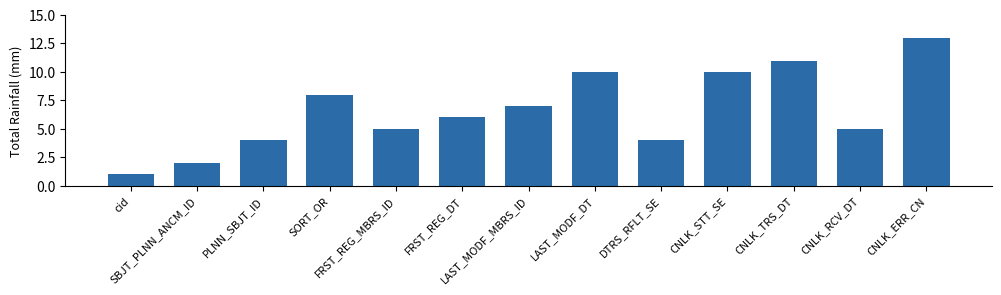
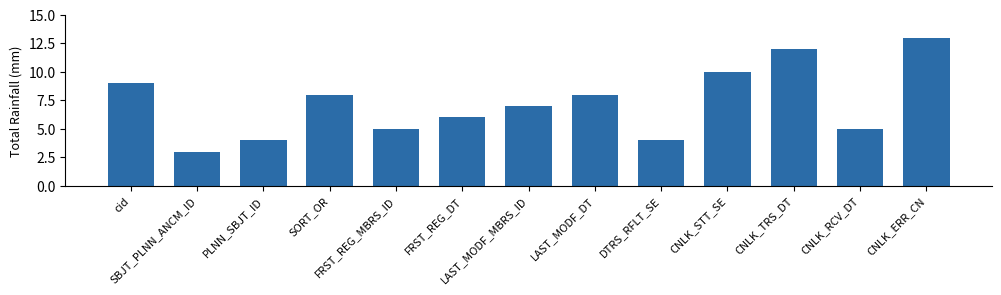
  {
-   "cid": 1,
-   "SBJT_PLNN_ANCM_ID": 2,
+   "cid": 9,
+   "SBJT_PLNN_ANCM_ID": 3,
    "PLNN_SBJT_ID": 4,
    "SORT_OR": 8,
    "FRST_REG_MBRS_ID": 5,
    "FRST_REG_DT": 6,
    "LAST_MODF_MBRS_ID": 7,
-   "LAST_MODF_DT": 10,
+   "LAST_MODF_DT": 8,
    "DTRS_RFLT_SE": 4,
    "CNLK_STT_SE": 10,
-   "CNLK_TRS_DT": 11,
+   "CNLK_TRS_DT": 12,
    "CNLK_RCV_DT": 5,
    "CNLK_ERR_CN": 13
  }
